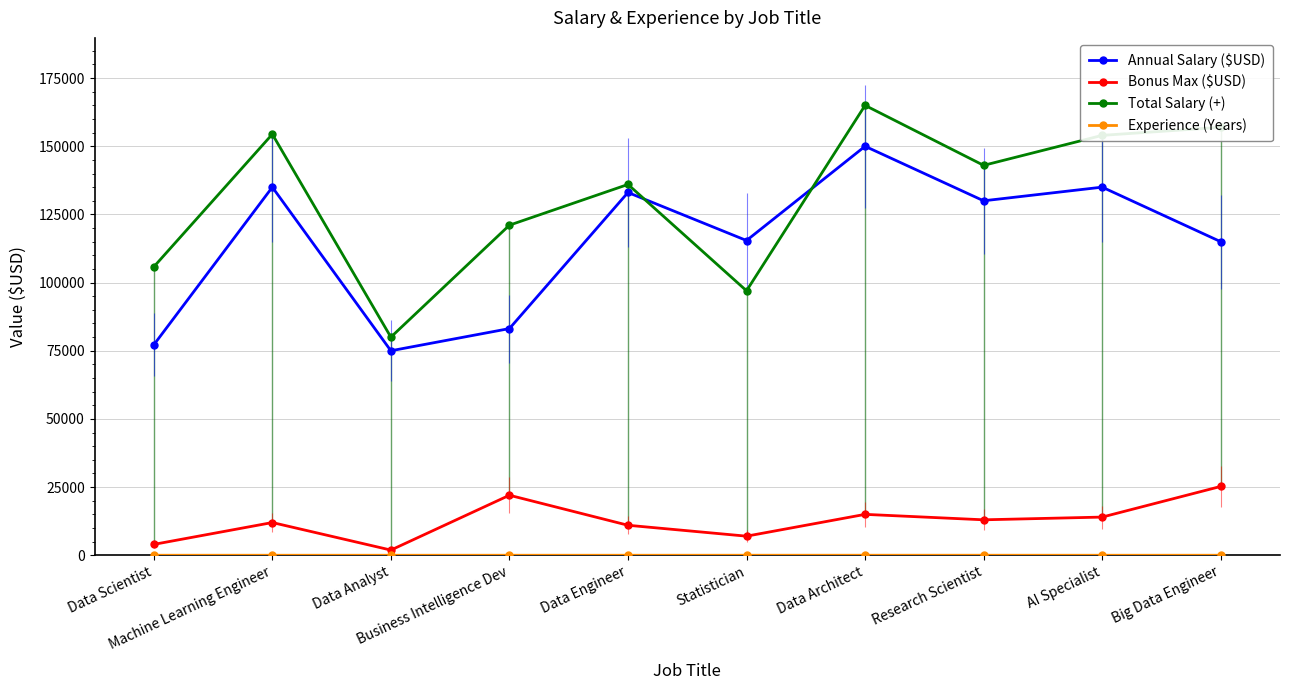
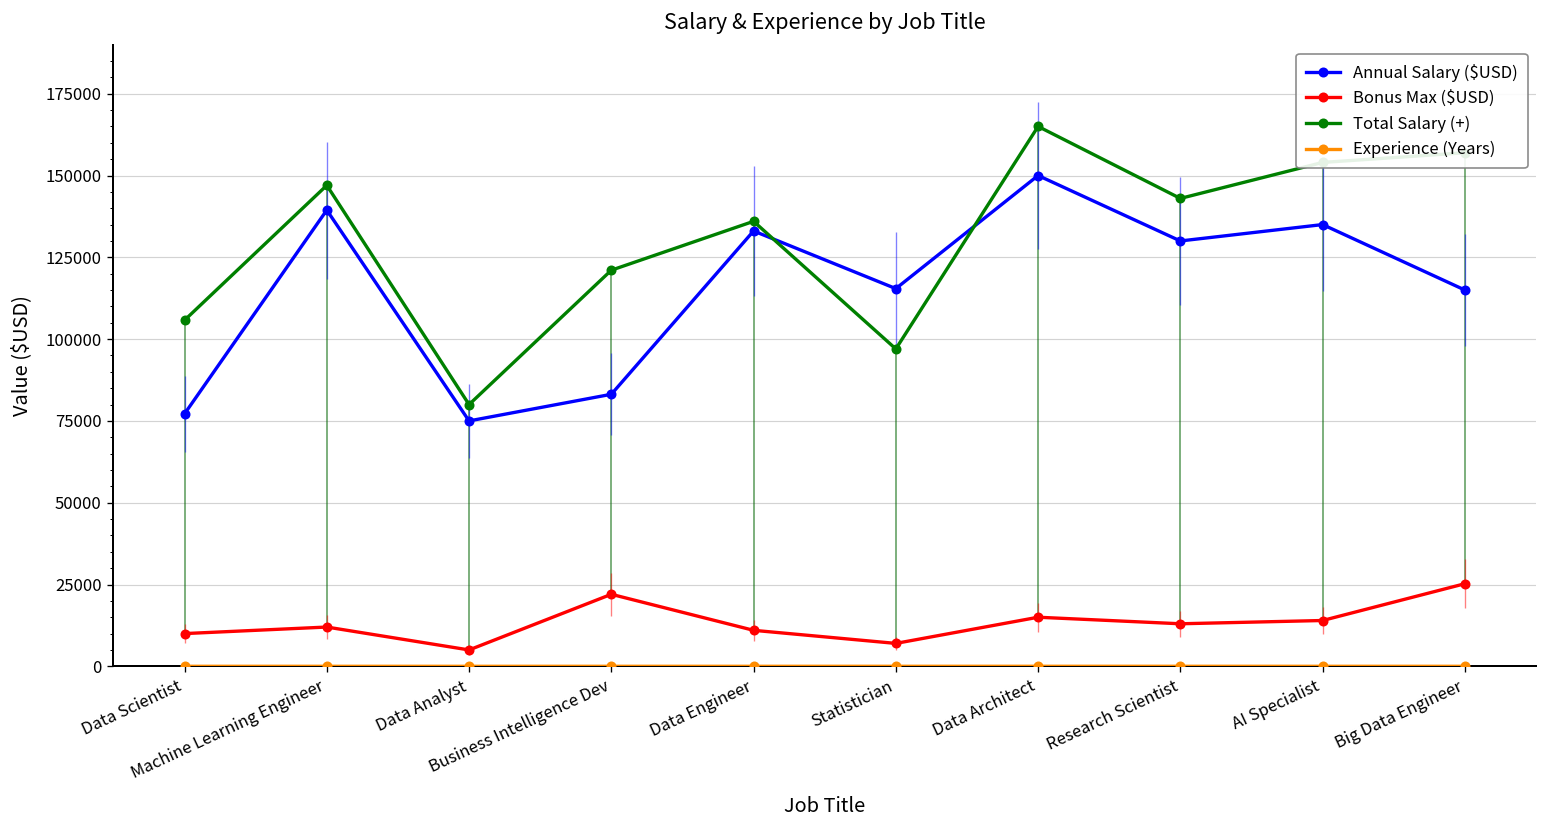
  {
    "Annual Salary ($USD)": {
      "Data Scientist": 77000,
-     "Machine Learning Engineer": 135000,
+     "Machine Learning Engineer": 139000,
      "Data Analyst": 75000,
      "Business Intelligence Dev": 83000,
      "Data Engineer": 133000,
      "Statistician": 115000,
      "Data Architect": 150000,
      "Research Scientist": 130000,
      "AI Specialist": 135000,
      "Big Data Engineer": 115000
    },
    "Bonus Max ($USD)": {
-     "Data Scientist": 4000,
+     "Data Scientist": 10000,
      "Machine Learning Engineer": 12000,
-     "Data Analyst": 2000,
+     "Data Analyst": 5000,
      "Business Intelligence Dev": 22000,
      "Data Engineer": 11000,
      "Statistician": 7000,
      "Data Architect": 15000,
      "Research Scientist": 13000,
      "AI Specialist": 14000,
      "Big Data Engineer": 25000
    },
    "Total Salary (+)": {
      "Data Scientist": 106000,
-     "Machine Learning Engineer": 154000,
+     "Machine Learning Engineer": 147000,
      "Data Analyst": 80000,
      "Business Intelligence Dev": 121000,
      "Data Engineer": 136000,
      "Statistician": 97000,
      "Data Architect": 165000,
      "Research Scientist": 143000
    },
    "Experience (Years)": {
      "Data Scientist": 0,
      "Machine Learning Engineer": 0,
      "Data Analyst": 0,
      "Business Intelligence Dev": 0,
      "Data Engineer": 0,
      "Statistician": 0,
      "Data Architect": 0,
      "Research Scientist": 0,
      "AI Specialist": 0,
      "Big Data Engineer": 0
    }
  }
